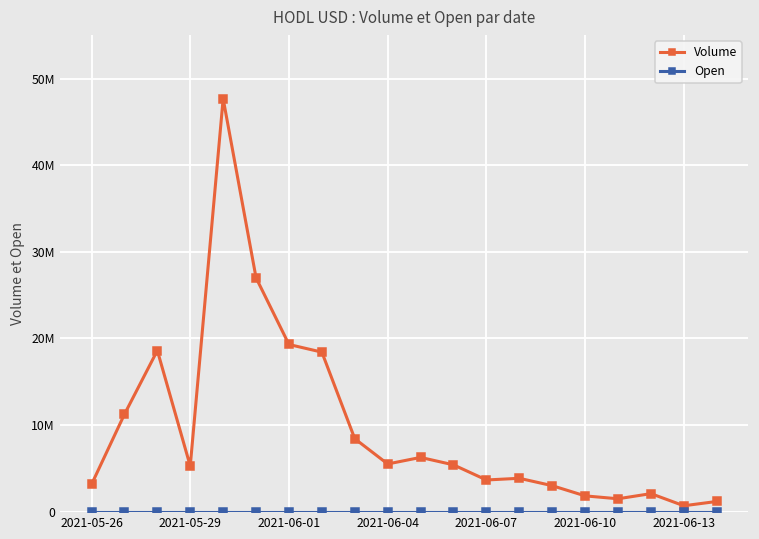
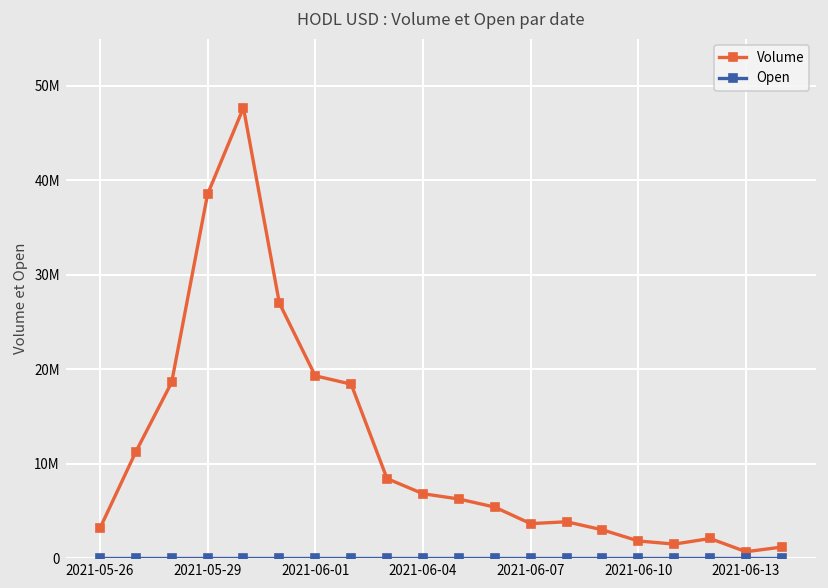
  {
    "Volume": {
      "2021-05-26": 3000000,
-     "2021-05-29": 5000000,
+     "2021-05-29": 39000000,
      "2021-06-01": 19000000,
-     "2021-06-04": 6000000,
+     "2021-06-04": 7000000,
      "2021-06-07": 4000000,
      "2021-06-10": 2000000,
      "2021-06-13": 1000000
    },
    "Open": {
      "2021-05-26": 0,
      "2021-05-29": 0,
      "2021-06-01": 0,
      "2021-06-04": 0,
      "2021-06-07": 0,
      "2021-06-10": 0,
      "2021-06-13": 0
    }
  }
